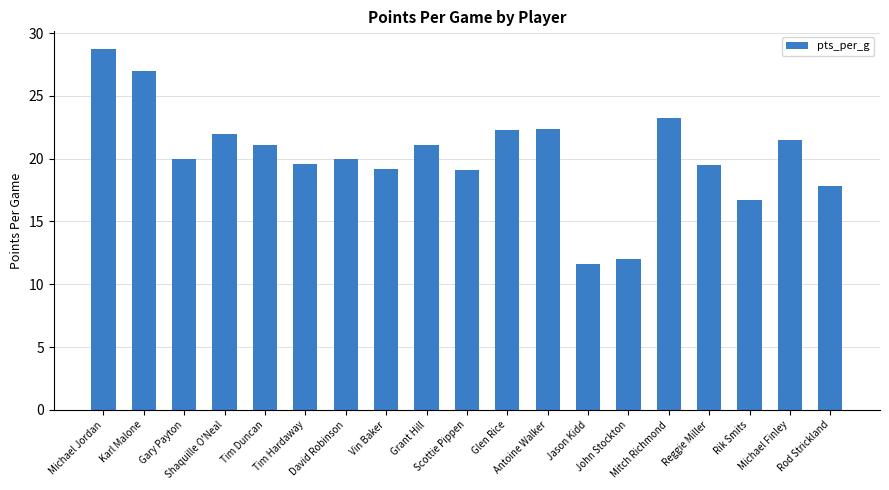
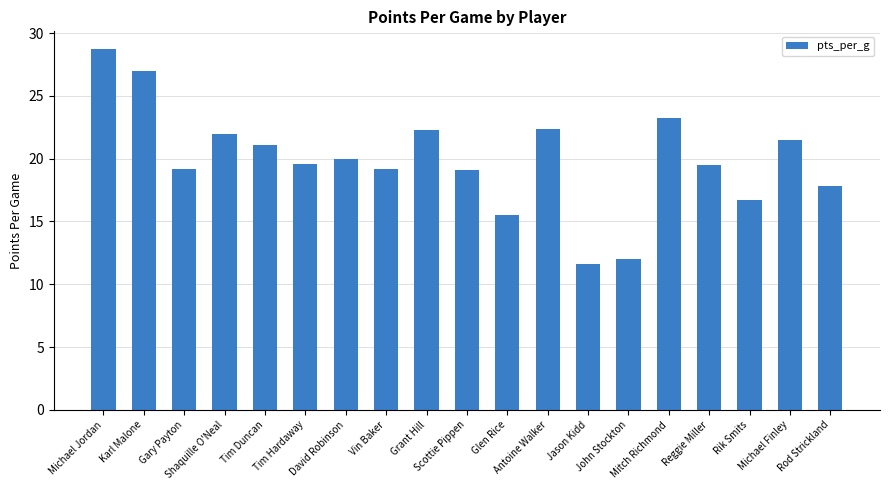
  {
    "Michael Jordan": 28.7,
    "Karl Malone": 27.0,
-   "Gary Payton": 20.0,
+   "Gary Payton": 19.2,
    "Shaquille O'Neal": 22.0,
    "Tim Duncan": 21.1,
    "Tim Hardaway": 19.6,
    "David Robinson": 20.0,
    "Vin Baker": 19.2,
-   "Grant Hill": 21.1,
+   "Grant Hill": 22.3,
    "Scottie Pippen": 19.1,
-   "Glen Rice": 22.3,
+   "Glen Rice": 15.5,
    "Antoine Walker": 22.4,
    "Jason Kidd": 11.6,
    "John Stockton": 12.0,
    "Mitch Richmond": 23.2,
    "Reggie Miller": 19.5,
    "Rik Smits": 16.7,
    "Michael Finley": 21.5,
    "Rod Strickland": 17.8
  }
